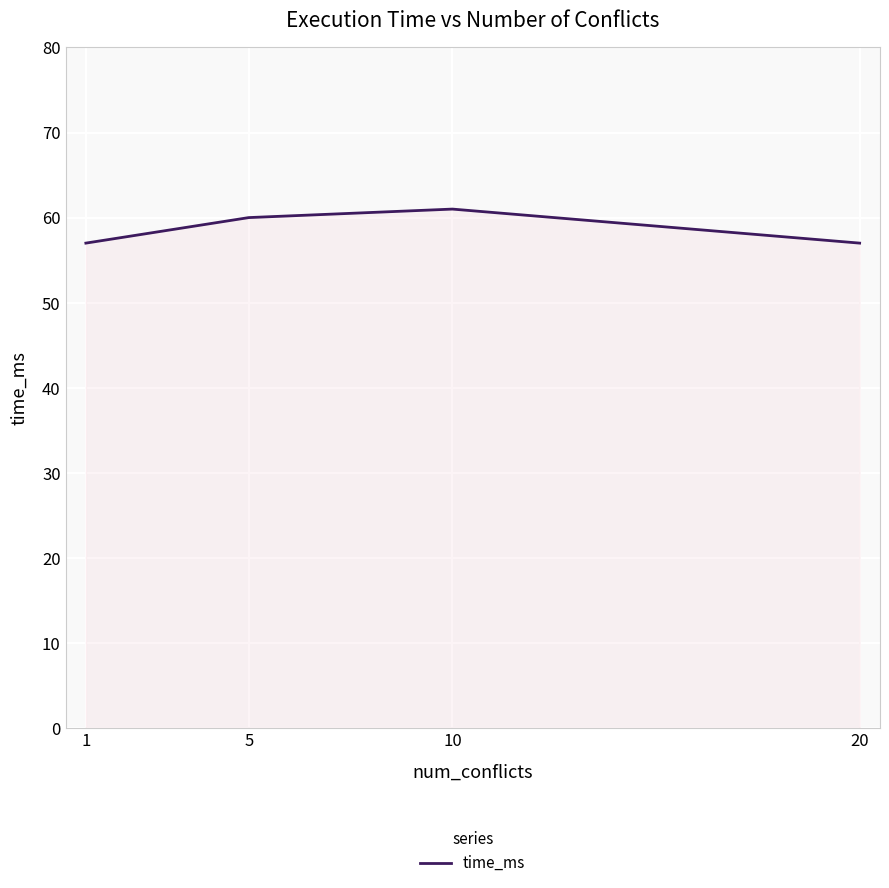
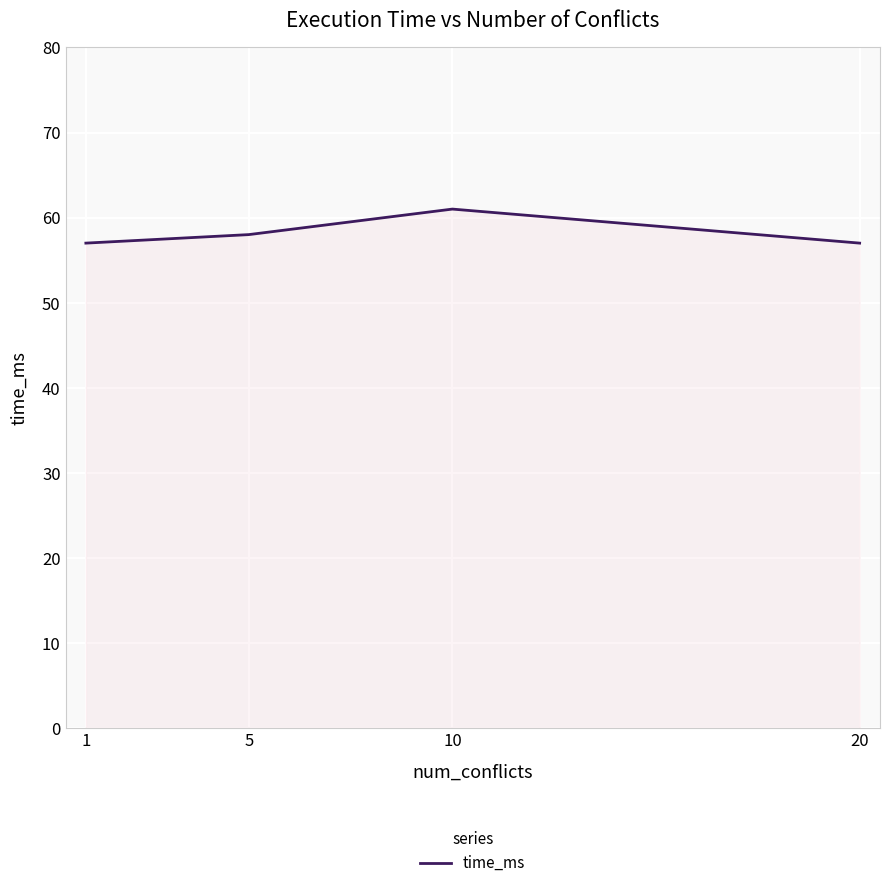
  {
    "1": 57,
-   "5": 60,
+   "5": 58,
    "10": 61,
    "20": 57
  }
